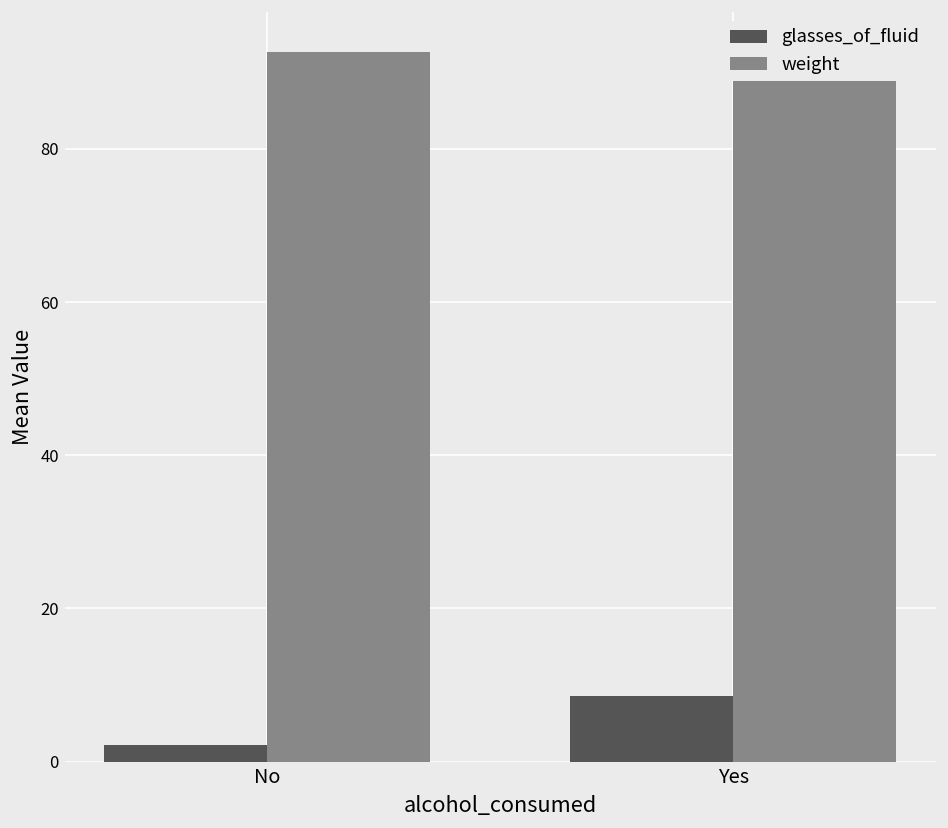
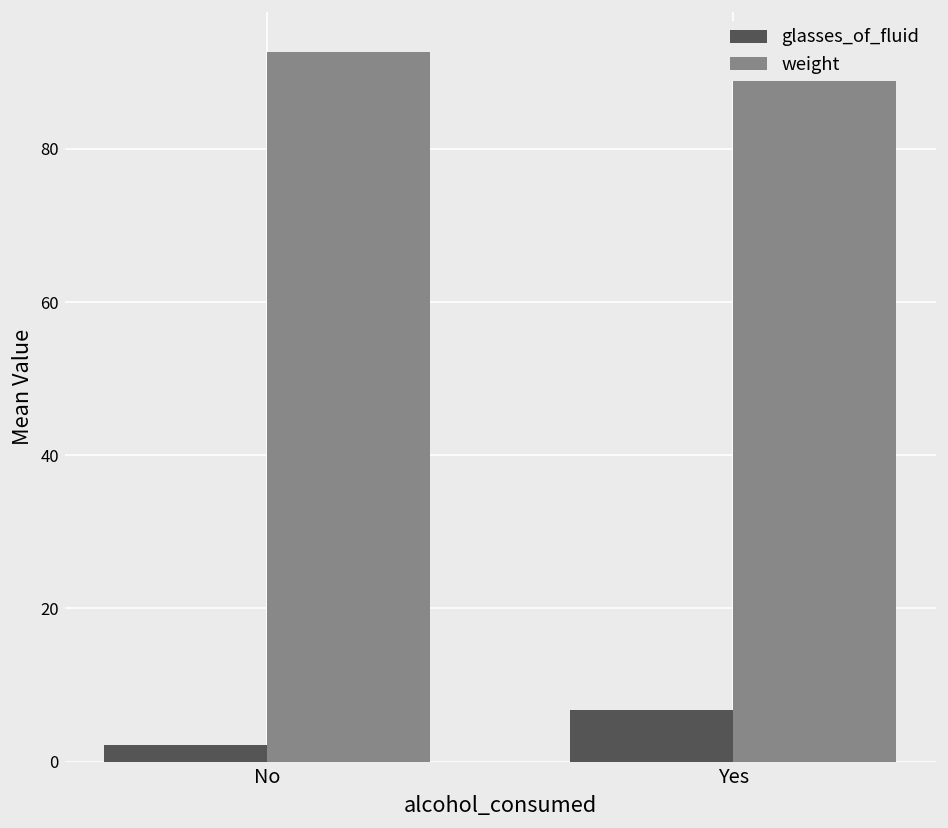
  {
    "glasses_of_fluid": {
      "No": 2,
-     "Yes": 9
+     "Yes": 7
    },
    "weight": {
      "No": 93
    }
  }
